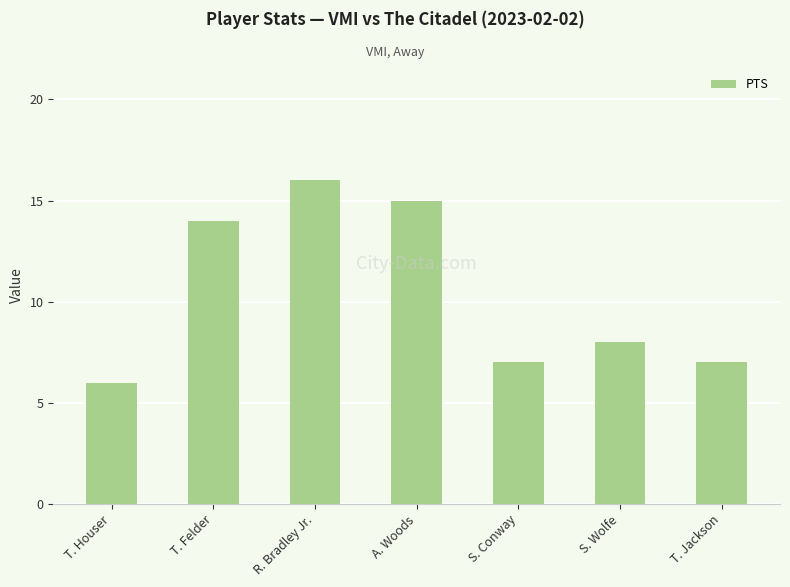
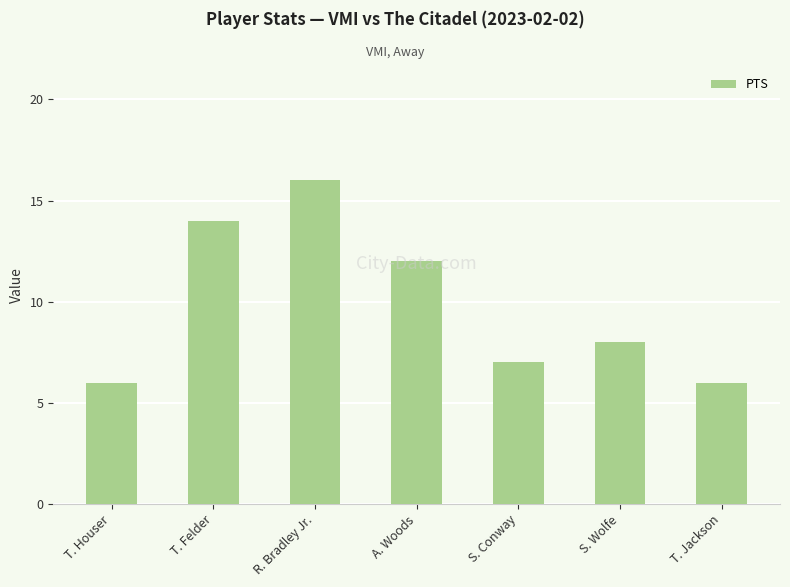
  {
    "T. Houser": 6,
    "T. Felder": 14,
    "R. Bradley Jr.": 16,
-   "A. Woods": 15,
+   "A. Woods": 12,
    "S. Conway": 7,
    "S. Wolfe": 8,
-   "T. Jackson": 7
+   "T. Jackson": 6
  }
